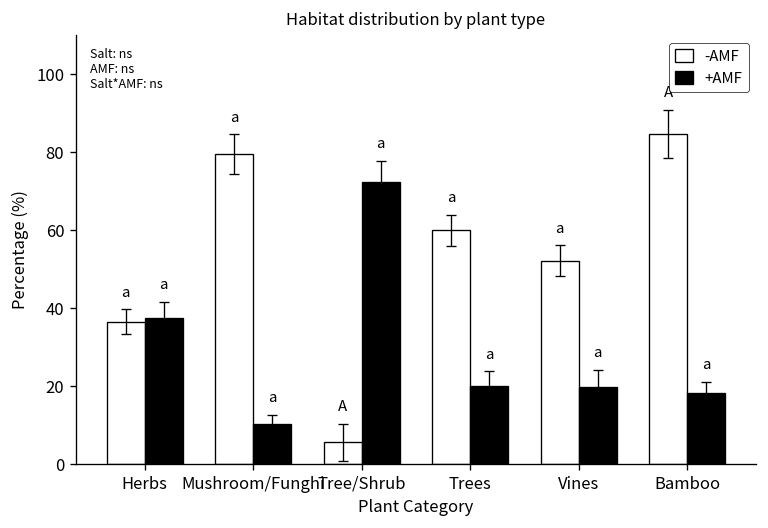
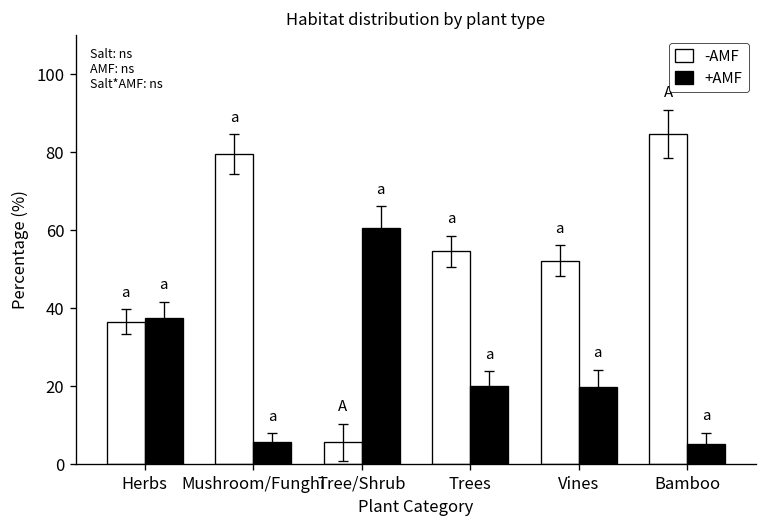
  {
    "-AMF": {
      "Herbs": 36,
      "Mushroom/Funghi": 79,
      "Tree/Shrub": 6,
-     "Trees": 60,
+     "Trees": 55,
      "Vines": 52,
      "Bamboo": 85
    },
    "+AMF": {
      "Herbs": 37,
-     "Mushroom/Funghi": 10,
-     "Tree/Shrub": 72,
+     "Mushroom/Funghi": 6,
+     "Tree/Shrub": 61,
      "Trees": 20,
      "Vines": 20,
-     "Bamboo": 18
+     "Bamboo": 5
    }
  }
